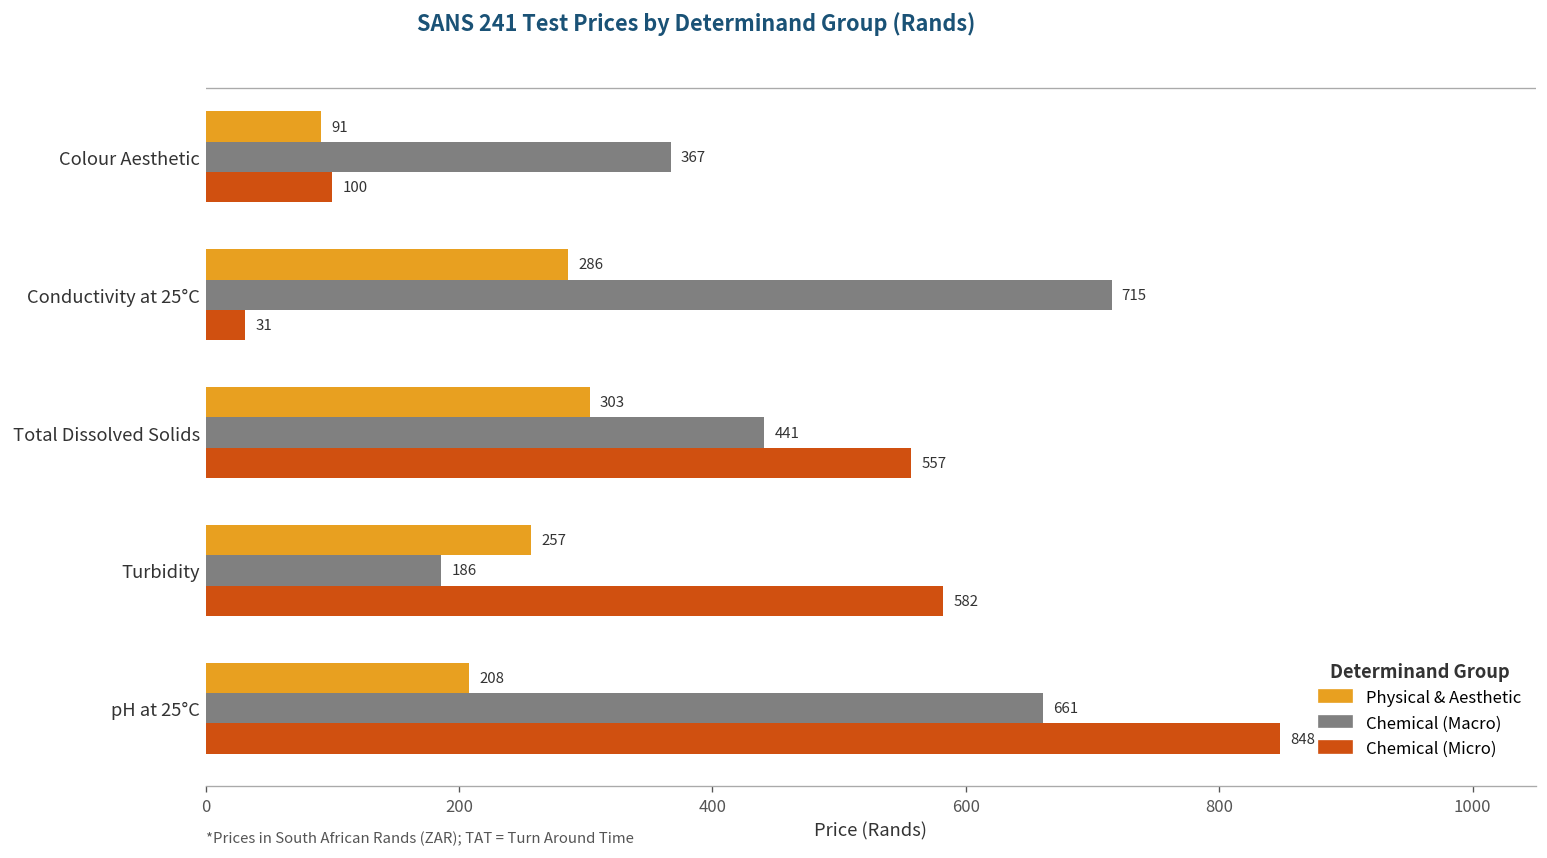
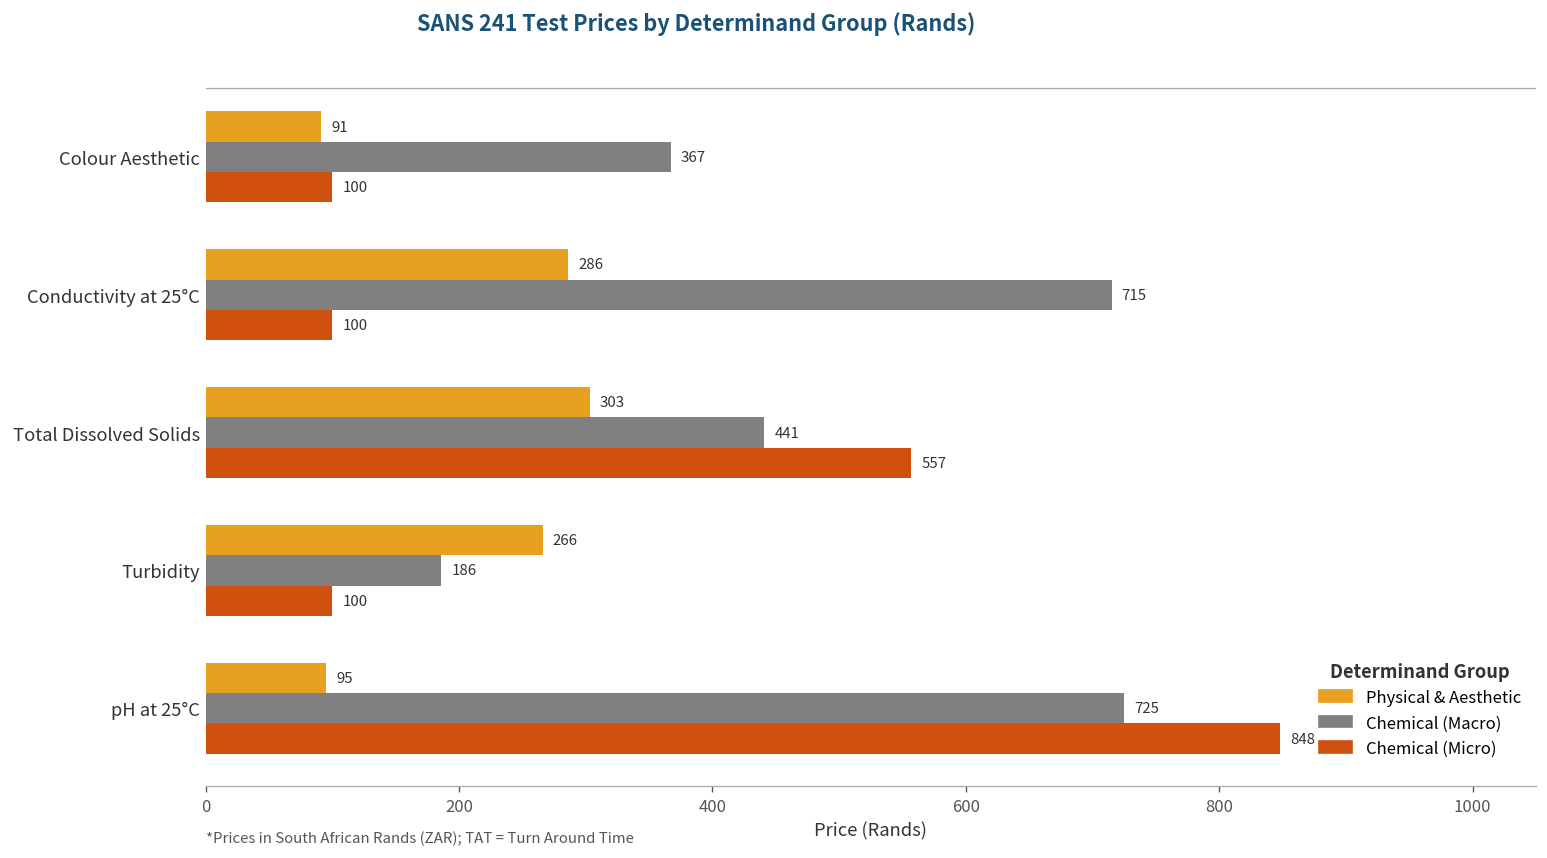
  {
    "Physical & Aesthetic": {
      "Colour Aesthetic": 91,
      "Conductivity at 25°C": 286,
      "Total Dissolved Solids": 303,
-     "Turbidity": 257,
-     "pH at 25°C": 208
+     "Turbidity": 266,
+     "pH at 25°C": 95
    },
    "Chemical (Macro)": {
      "Colour Aesthetic": 367,
      "Conductivity at 25°C": 715,
      "Total Dissolved Solids": 441,
      "Turbidity": 186,
-     "pH at 25°C": 661
+     "pH at 25°C": 725
    },
    "Chemical (Micro)": {
      "Colour Aesthetic": 100,
-     "Conductivity at 25°C": 31,
+     "Conductivity at 25°C": 100,
      "Total Dissolved Solids": 557,
-     "Turbidity": 582,
+     "Turbidity": 100,
      "pH at 25°C": 848
    }
  }
